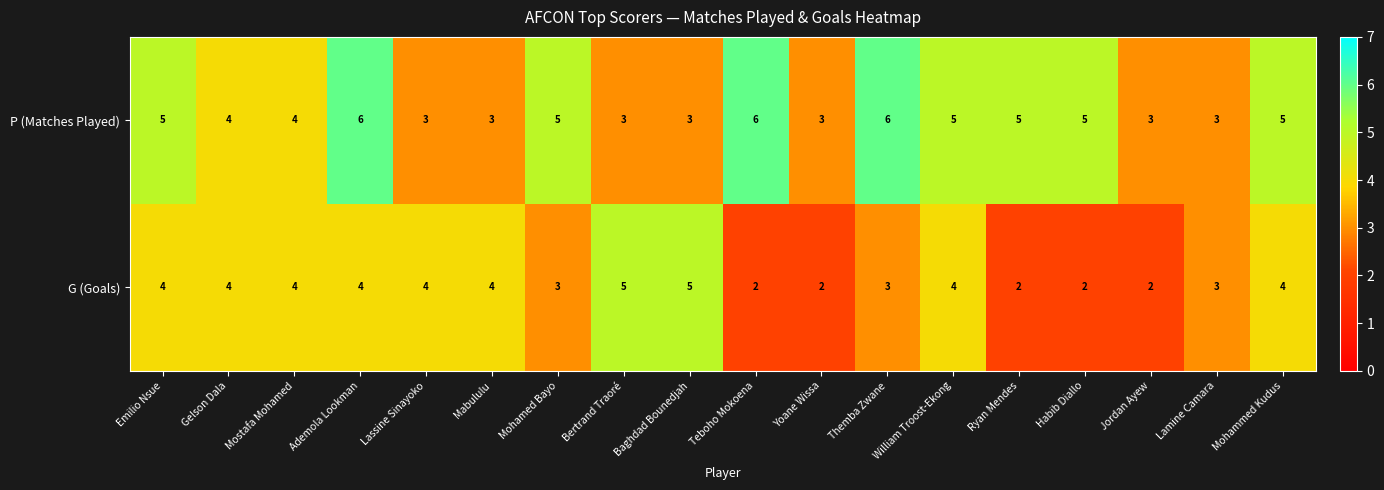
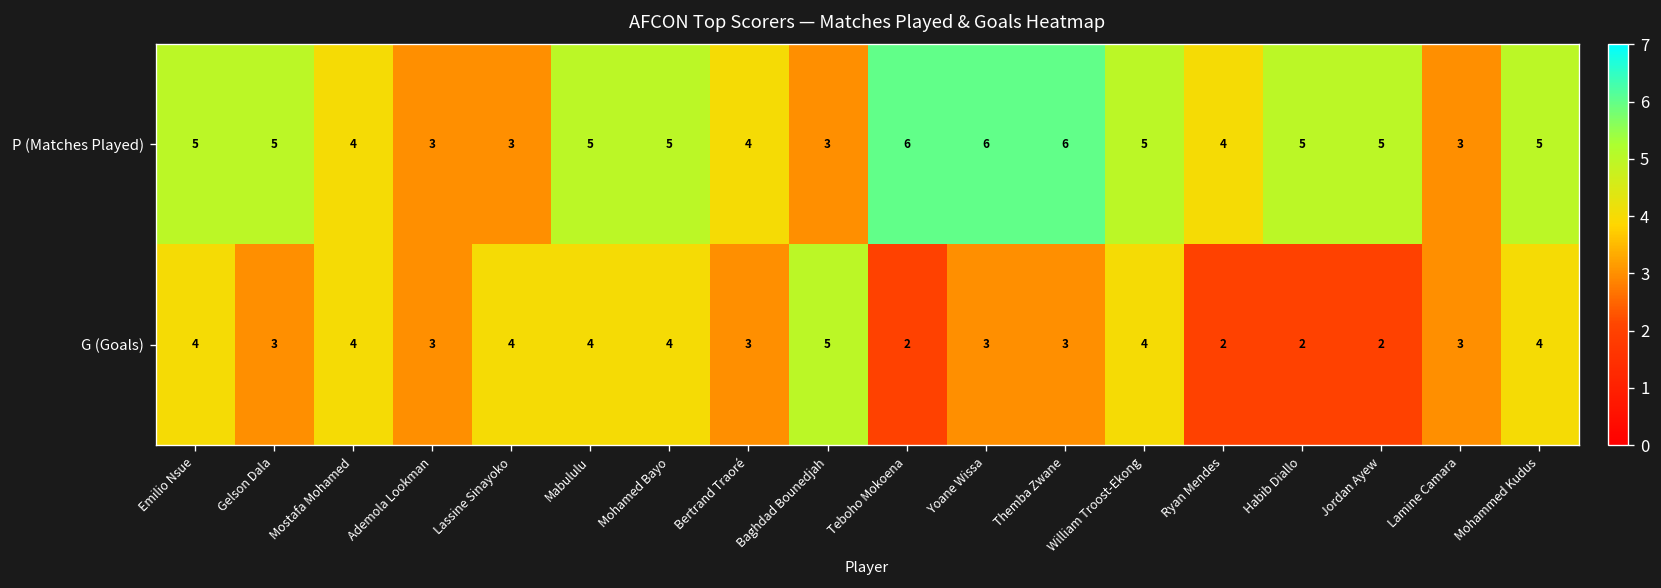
  {
    "P (Matches Played)": {
      "Emilio Nsue": 5,
-     "Gelson Dala": 4,
+     "Gelson Dala": 5,
      "Mostafa Mohamed": 4,
-     "Ademola Lookman": 6,
+     "Ademola Lookman": 3,
      "Lassine Sinayoko": 3,
-     "Mabululu": 3,
+     "Mabululu": 5,
      "Mohamed Bayo": 5,
-     "Bertrand Traoré": 3,
+     "Bertrand Traoré": 4,
      "Baghdad Bounedjah": 3,
      "Teboho Mokoena": 6,
-     "Yoane Wissa": 3,
+     "Yoane Wissa": 6,
      "Themba Zwane": 6,
      "William Troost-Ekong": 5,
-     "Ryan Mendes": 5,
+     "Ryan Mendes": 4,
      "Habib Diallo": 5,
-     "Jordan Ayew": 3,
+     "Jordan Ayew": 5,
      "Lamine Camara": 3,
      "Mohammed Kudus": 5
    },
    "G (Goals)": {
      "Emilio Nsue": 4,
-     "Gelson Dala": 4,
+     "Gelson Dala": 3,
      "Mostafa Mohamed": 4,
-     "Ademola Lookman": 4,
+     "Ademola Lookman": 3,
      "Lassine Sinayoko": 4,
      "Mabululu": 4,
-     "Mohamed Bayo": 3,
-     "Bertrand Traoré": 5,
+     "Mohamed Bayo": 4,
+     "Bertrand Traoré": 3,
      "Baghdad Bounedjah": 5,
      "Teboho Mokoena": 2,
-     "Yoane Wissa": 2,
+     "Yoane Wissa": 3,
      "Themba Zwane": 3,
      "William Troost-Ekong": 4,
      "Ryan Mendes": 2,
      "Habib Diallo": 2,
      "Jordan Ayew": 2,
      "Lamine Camara": 3,
      "Mohammed Kudus": 4
    }
  }
